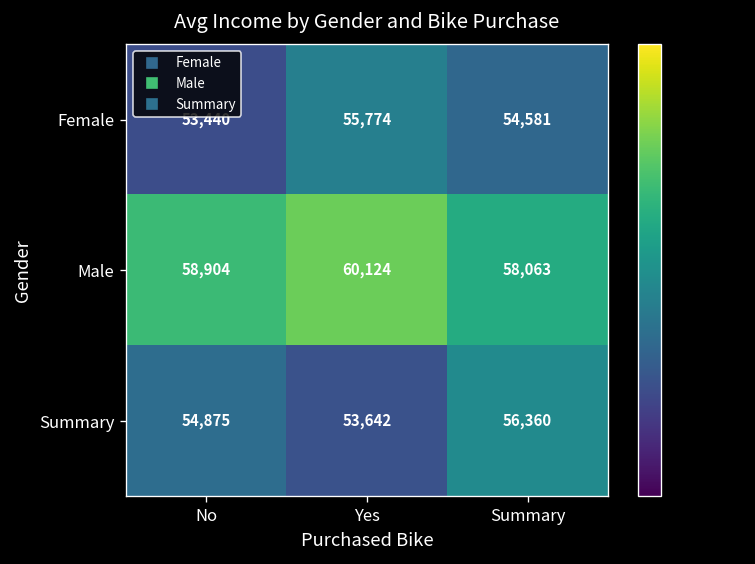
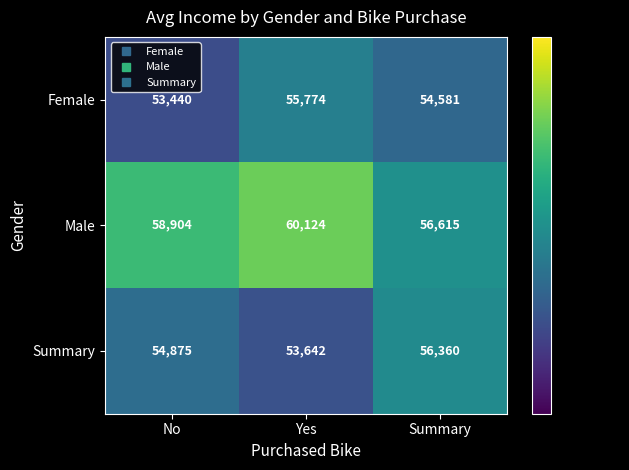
  {
    "Female": {
      "No": "53,440",
      "Yes": "55,774",
      "Summary": "54,581"
    },
    "Male": {
      "No": "58,904",
      "Yes": "60,124",
-     "Summary": "58,063"
+     "Summary": "56,615"
    },
    "Summary": {
      "No": "54,875",
      "Yes": "53,642",
      "Summary": "56,360"
    }
  }
